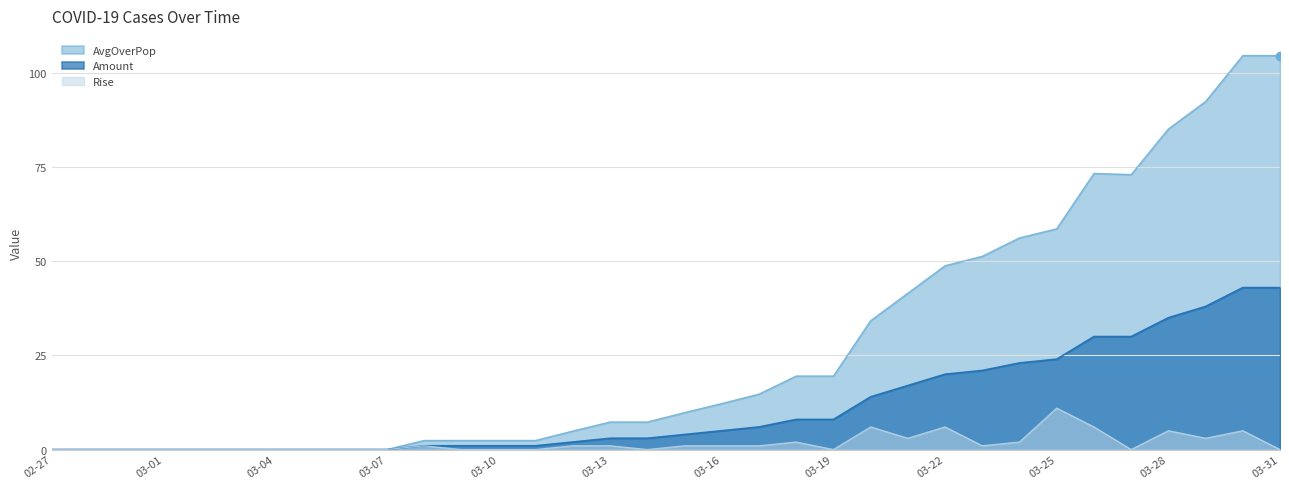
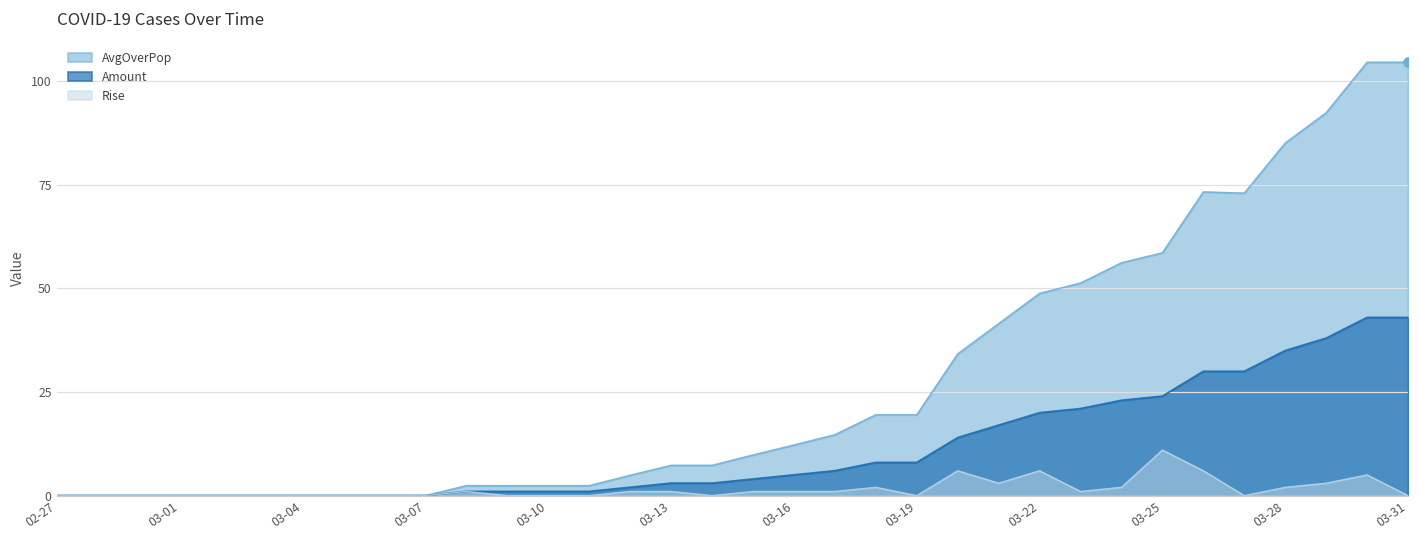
  {
    "Rise": {
      "03-10": 0,
      "03-13": 1,
      "03-16": 1,
      "03-19": 0,
      "03-22": 6,
      "03-25": 11,
-     "03-28": 5,
+     "03-28": 2,
      "03-31": 0
    }
  }
